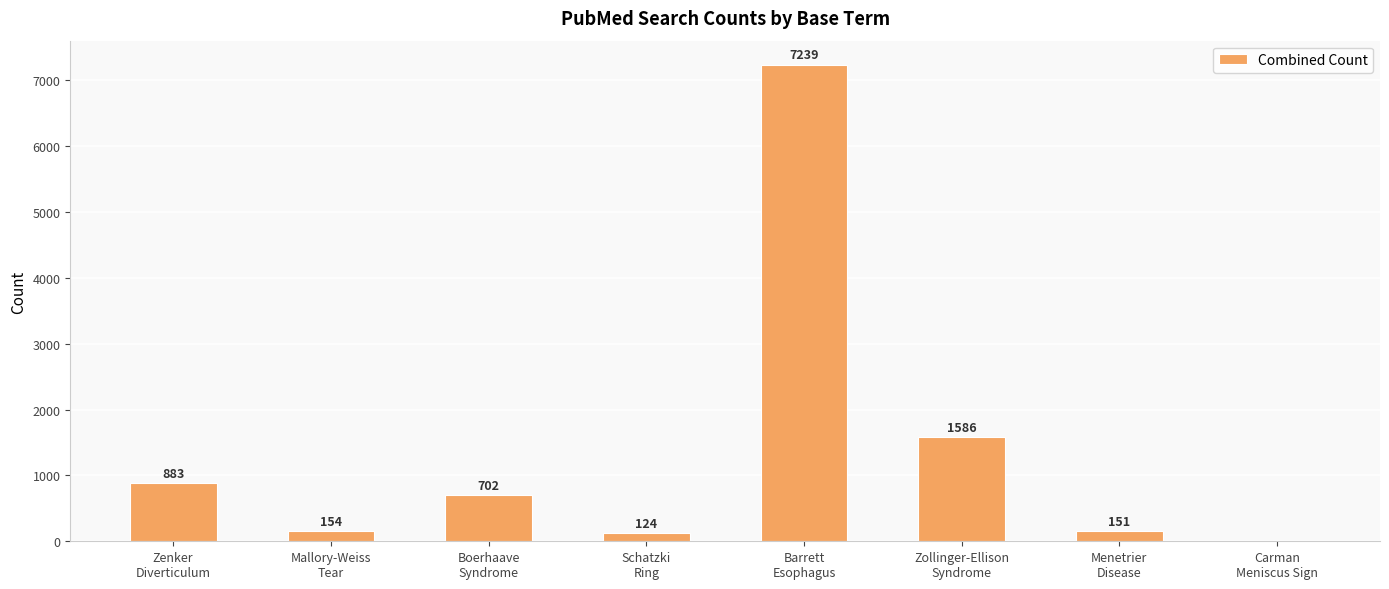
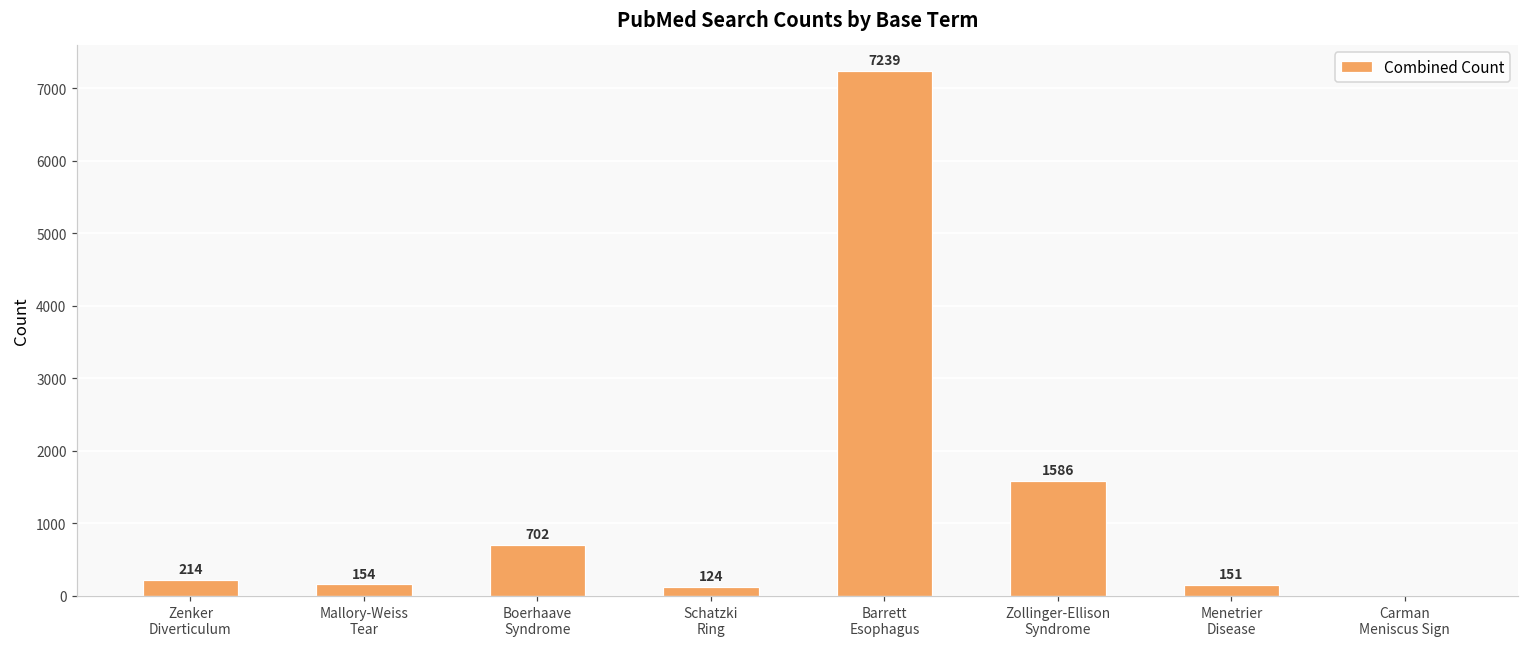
  {
-   "Zenker Diverticulum": 883,
+   "Zenker Diverticulum": 214,
    "Mallory-Weiss Tear": 154,
    "Boerhaave Syndrome": 702,
    "Schatzki Ring": 124,
    "Barrett Esophagus": 7239,
    "Zollinger-Ellison Syndrome": 1586,
    "Menetrier Disease": 151
  }
